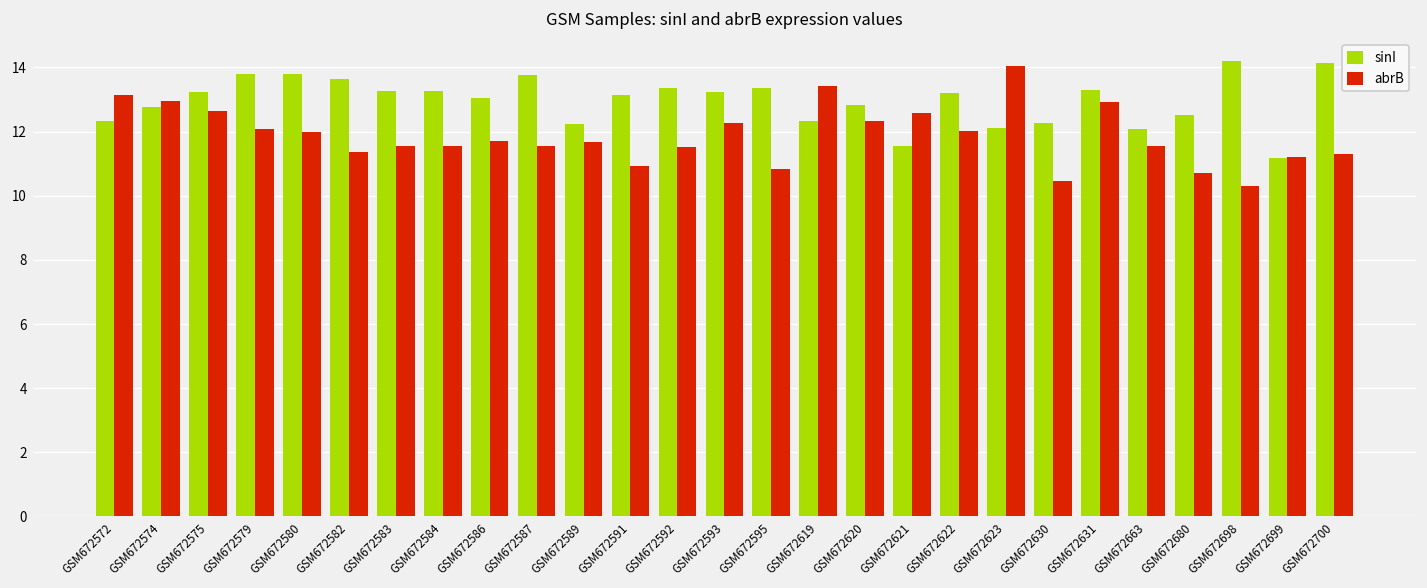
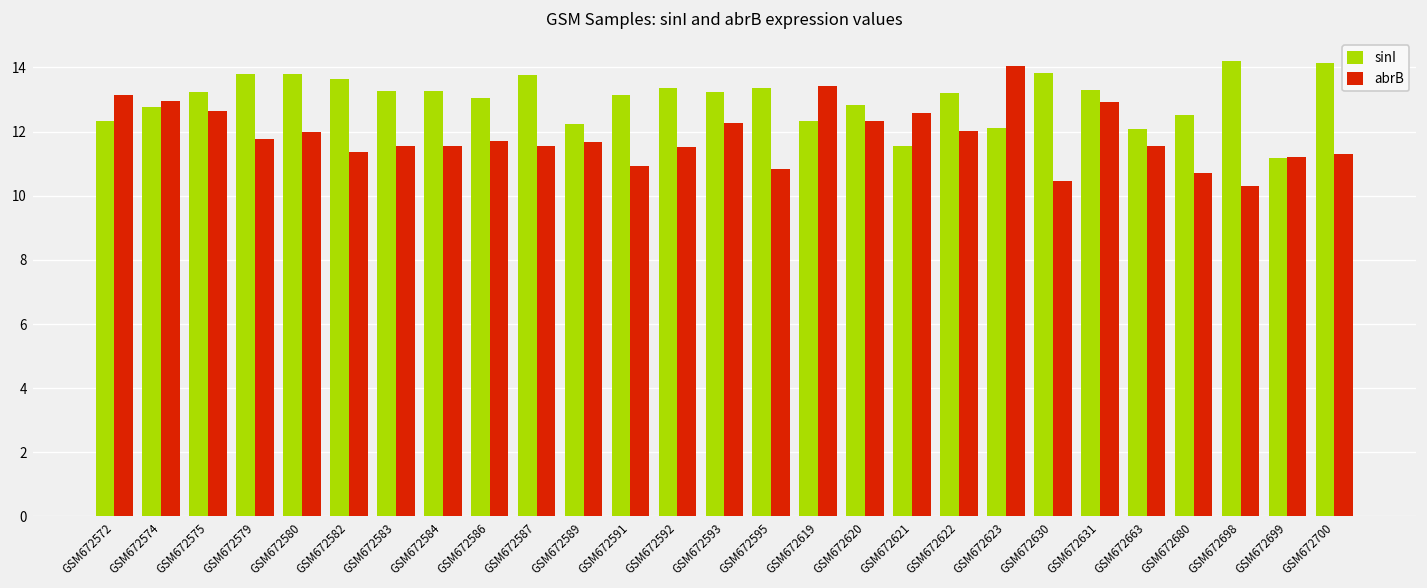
  {
    "sinI": {
      "GSM672572": 12.3,
      "GSM672574": 12.8,
      "GSM672575": 13.2,
      "GSM672579": 13.8,
      "GSM672580": 13.8,
      "GSM672582": 13.6,
      "GSM672583": 13.3,
      "GSM672584": 13.3,
      "GSM672586": 13.1,
      "GSM672587": 13.8,
      "GSM672589": 12.2,
      "GSM672591": 13.1,
      "GSM672592": 13.4,
      "GSM672593": 13.2,
      "GSM672595": 13.4,
      "GSM672619": 12.3,
      "GSM672620": 12.8,
      "GSM672621": 11.5,
      "GSM672622": 13.2,
      "GSM672623": 12.1,
-     "GSM672630": 12.3,
+     "GSM672630": 13.8,
      "GSM672631": 13.3,
      "GSM672663": 12.1,
      "GSM672680": 12.5,
      "GSM672698": 14.2,
      "GSM672699": 11.2,
      "GSM672700": 14.1
    },
    "abrB": {
      "GSM672572": 13.2,
      "GSM672574": 13.0,
      "GSM672575": 12.7,
-     "GSM672579": 12.1,
+     "GSM672579": 11.8,
      "GSM672580": 12.0,
      "GSM672582": 11.4,
      "GSM672583": 11.6,
      "GSM672584": 11.5,
      "GSM672586": 11.7,
      "GSM672587": 11.5,
      "GSM672589": 11.7,
      "GSM672591": 10.9,
      "GSM672592": 11.5,
      "GSM672593": 12.3,
      "GSM672595": 10.8,
      "GSM672619": 13.4,
      "GSM672620": 12.3,
      "GSM672621": 12.6,
      "GSM672622": 12.0,
      "GSM672623": 14.0,
      "GSM672630": 10.5,
      "GSM672631": 12.9,
      "GSM672663": 11.6,
      "GSM672680": 10.7,
      "GSM672698": 10.3,
      "GSM672699": 11.2,
      "GSM672700": 11.3
    }
  }
